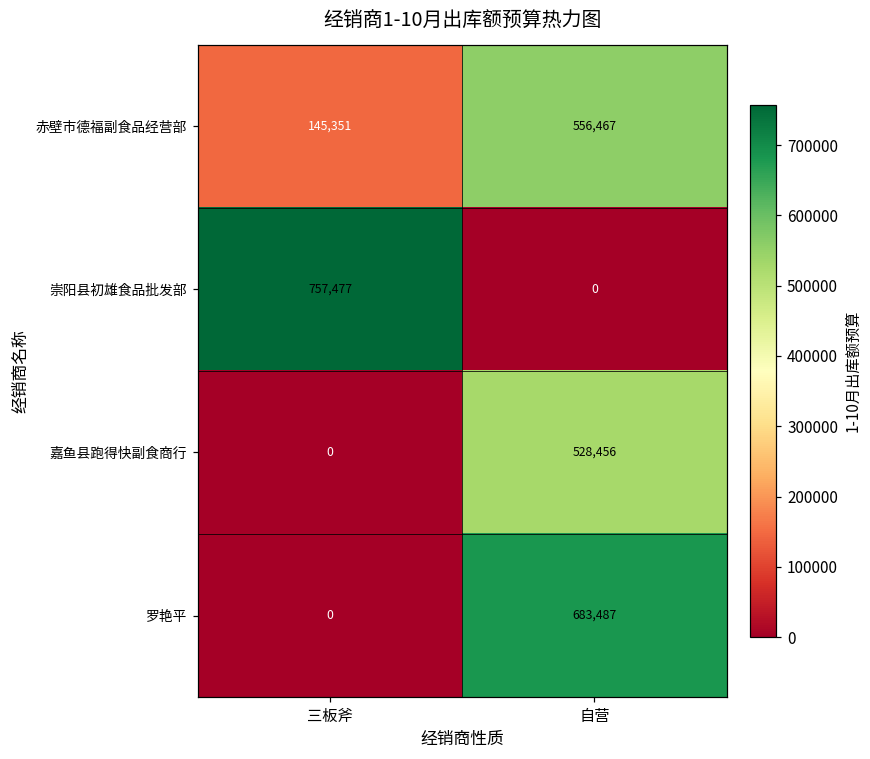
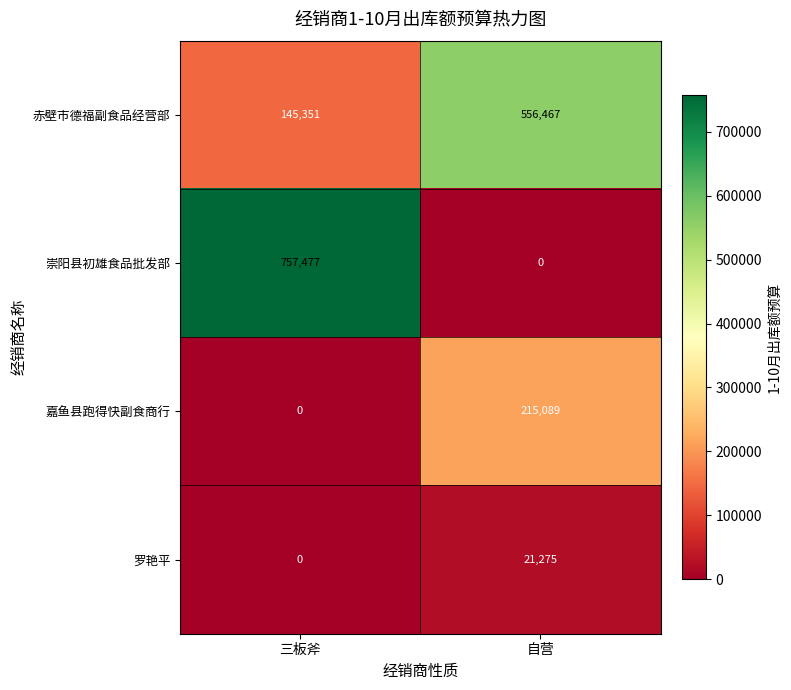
  {
    "赤壁市德福副食品经营部": {
      "三板斧": "145,351",
      "自营": "556,467"
    },
    "崇阳县初雄食品批发部": {
      "三板斧": "757,477",
      "自营": "0"
    },
    "嘉鱼县跑得快副食商行": {
      "三板斧": "0",
-     "自营": "528,456"
+     "自营": "215,089"
    },
    "罗艳平": {
      "三板斧": "0",
-     "自营": "683,487"
+     "自营": "21,275"
    }
  }
